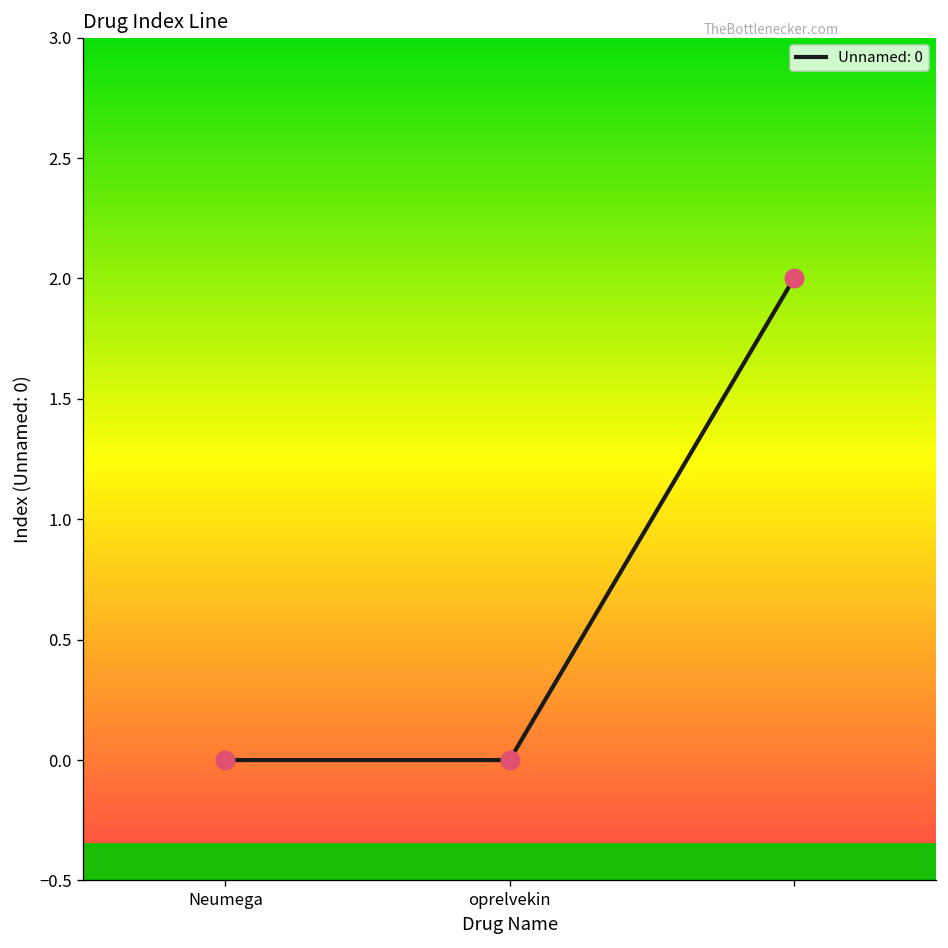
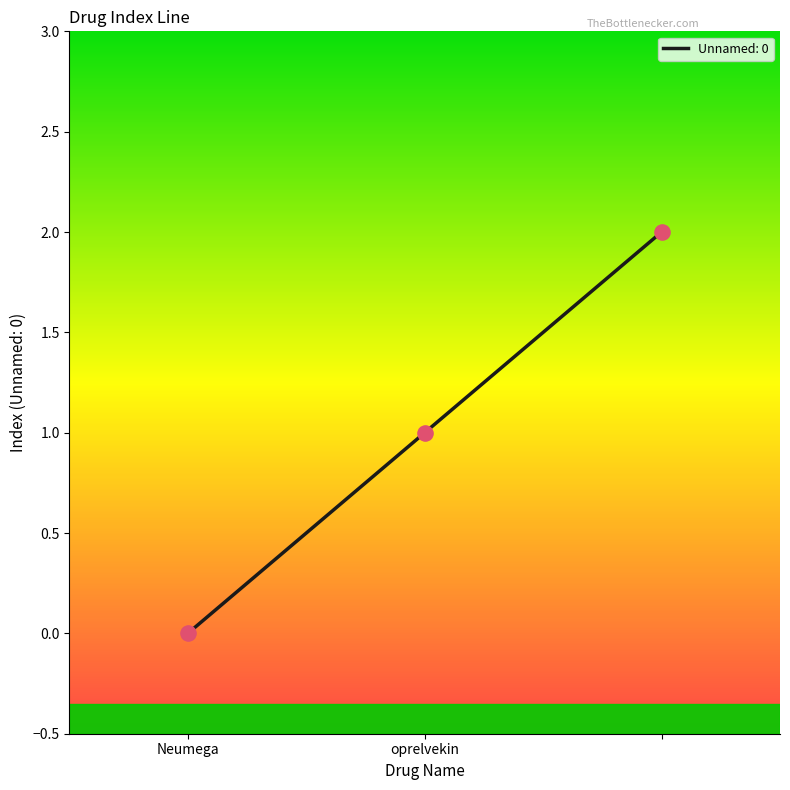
  {
    "Neumega": 0,
-   "oprelvekin": 0
+   "oprelvekin": 1
  }
